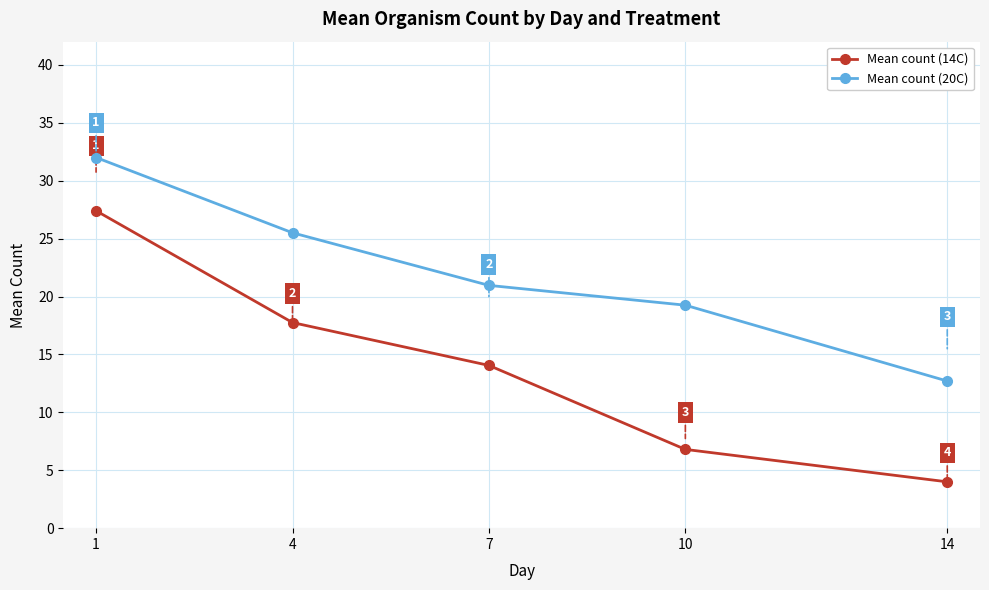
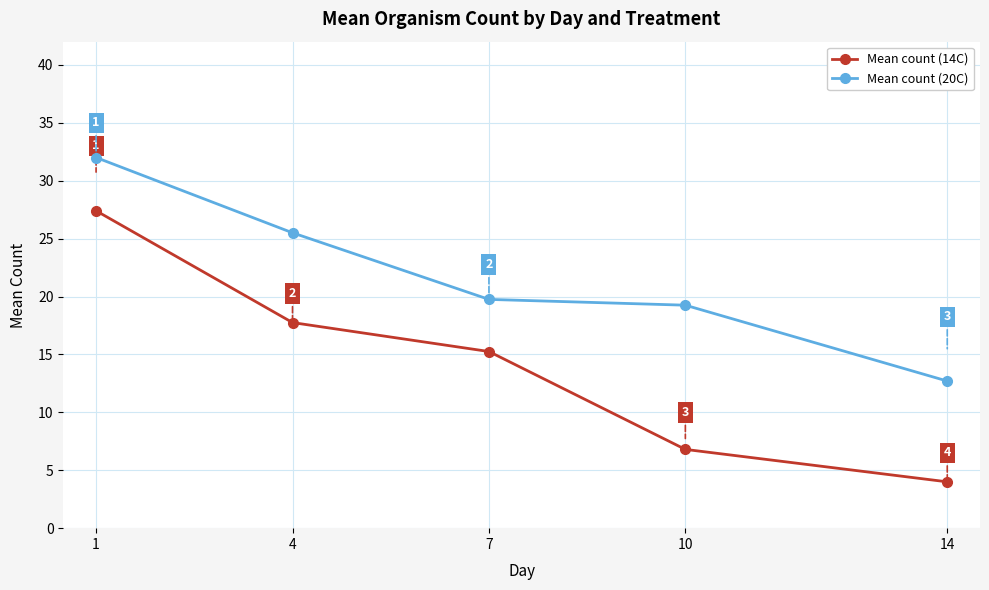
  {
    "Mean count (14C)": {
      "1": 27.4,
-     "7": 14.1
+     "7": 15.3
    },
    "Mean count (20C)": {
      "4": 25.5,
-     "7": 21.0,
+     "7": 19.8,
      "10": 19.3,
      "14": 12.7
    }
  }
